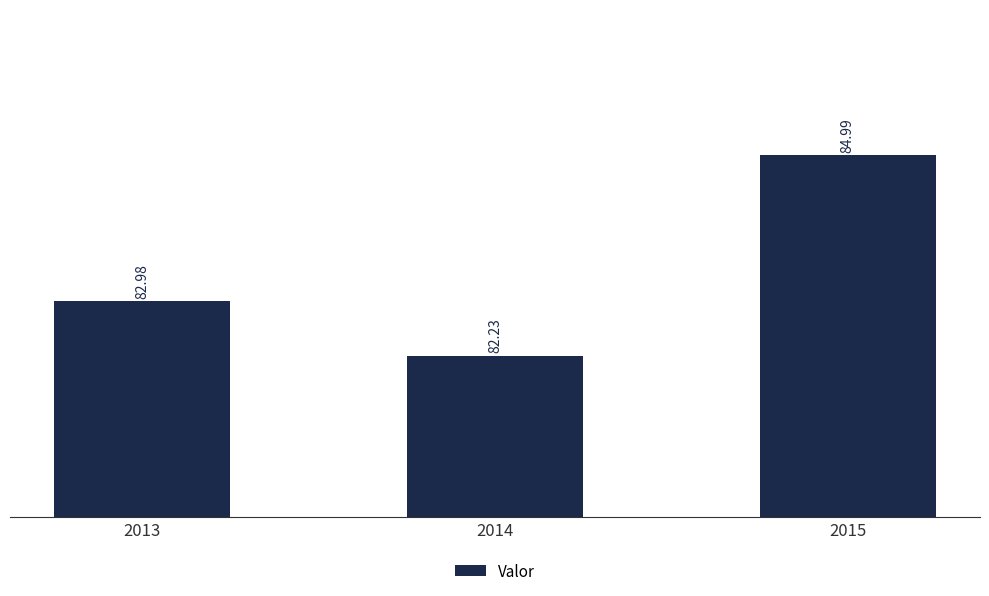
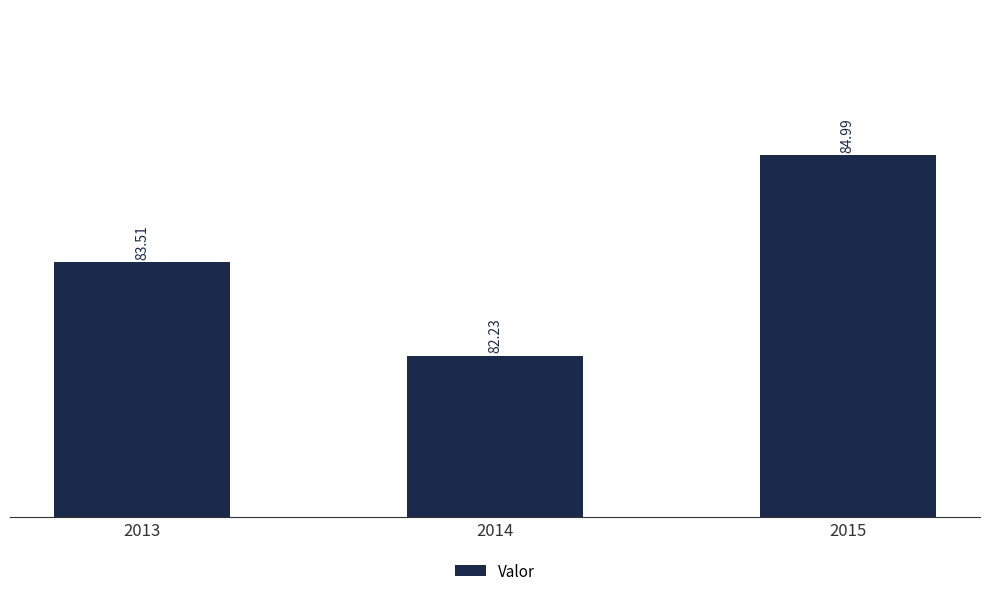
  {
-   "2013": 82.98,
+   "2013": 83.51,
    "2014": 82.23,
    "2015": 84.99
  }
